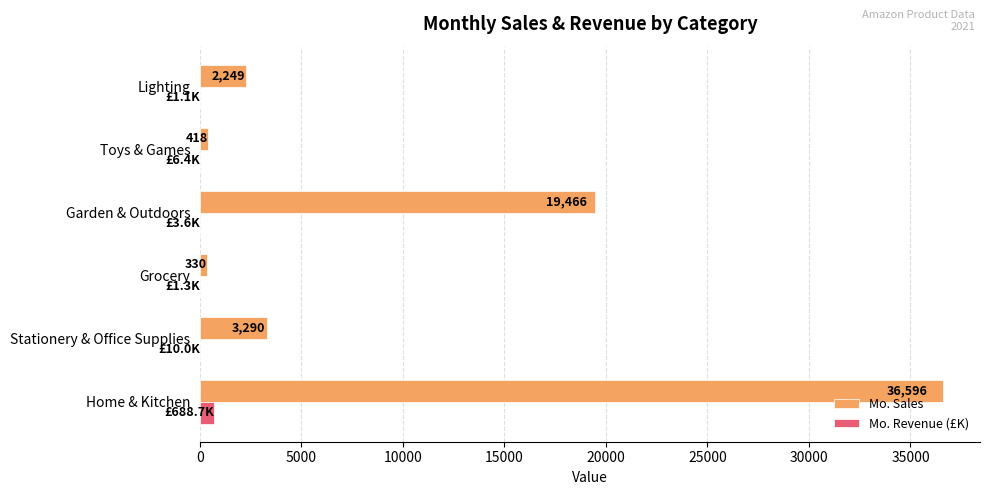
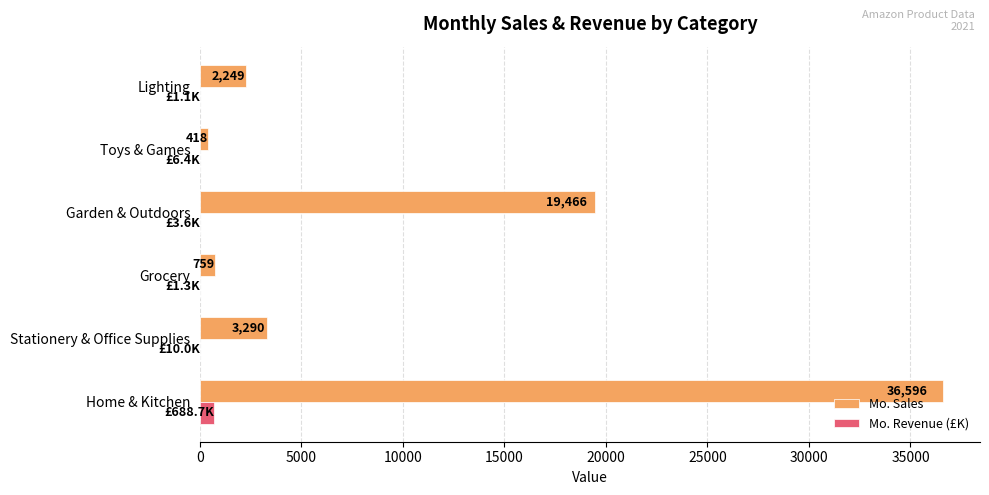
  {
    "Mo. Sales": {
      "Lighting": "2,249",
      "Toys & Games": "418",
      "Garden & Outdoors": "19,466",
-     "Grocery": "330",
+     "Grocery": "759",
      "Stationery & Office Supplies": "3,290",
      "Home & Kitchen": "36,596"
    },
    "Mo. Revenue (£K)": {
      "Lighting": "£1.1K",
      "Toys & Games": "£6.4K",
      "Garden & Outdoors": "£3.6K",
      "Grocery": "£1.3K",
      "Stationery & Office Supplies": "£10.0K",
      "Home & Kitchen": "£688.7K"
    }
  }
